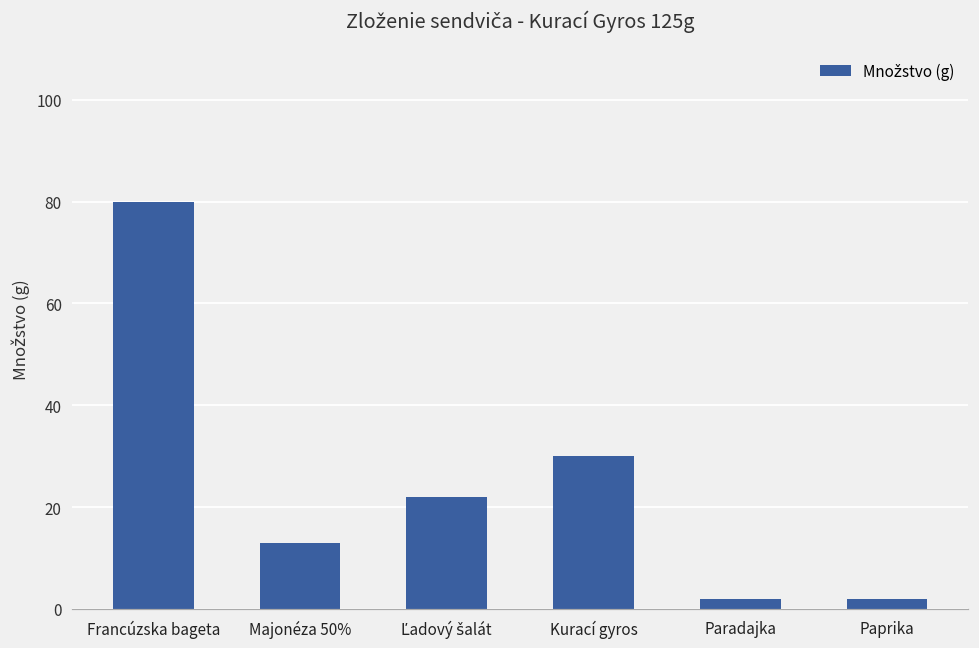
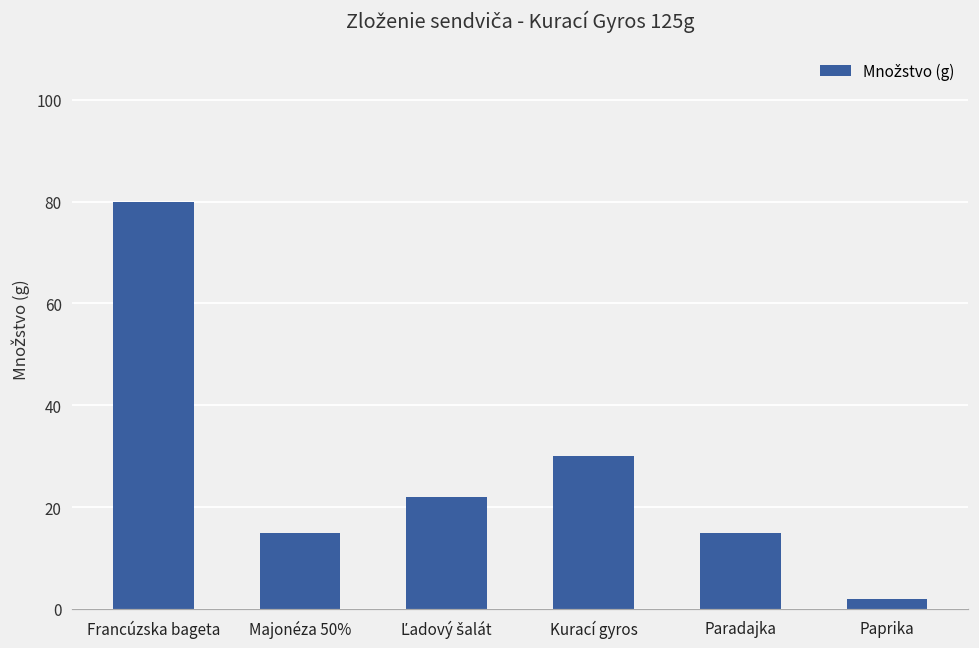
  {
    "Francúzska bageta": 80,
-   "Majonéza 50%": 13,
+   "Majonéza 50%": 15,
    "Ľadový šalát": 22,
    "Kurací gyros": 30,
-   "Paradajka": 2,
+   "Paradajka": 15,
    "Paprika": 2
  }
